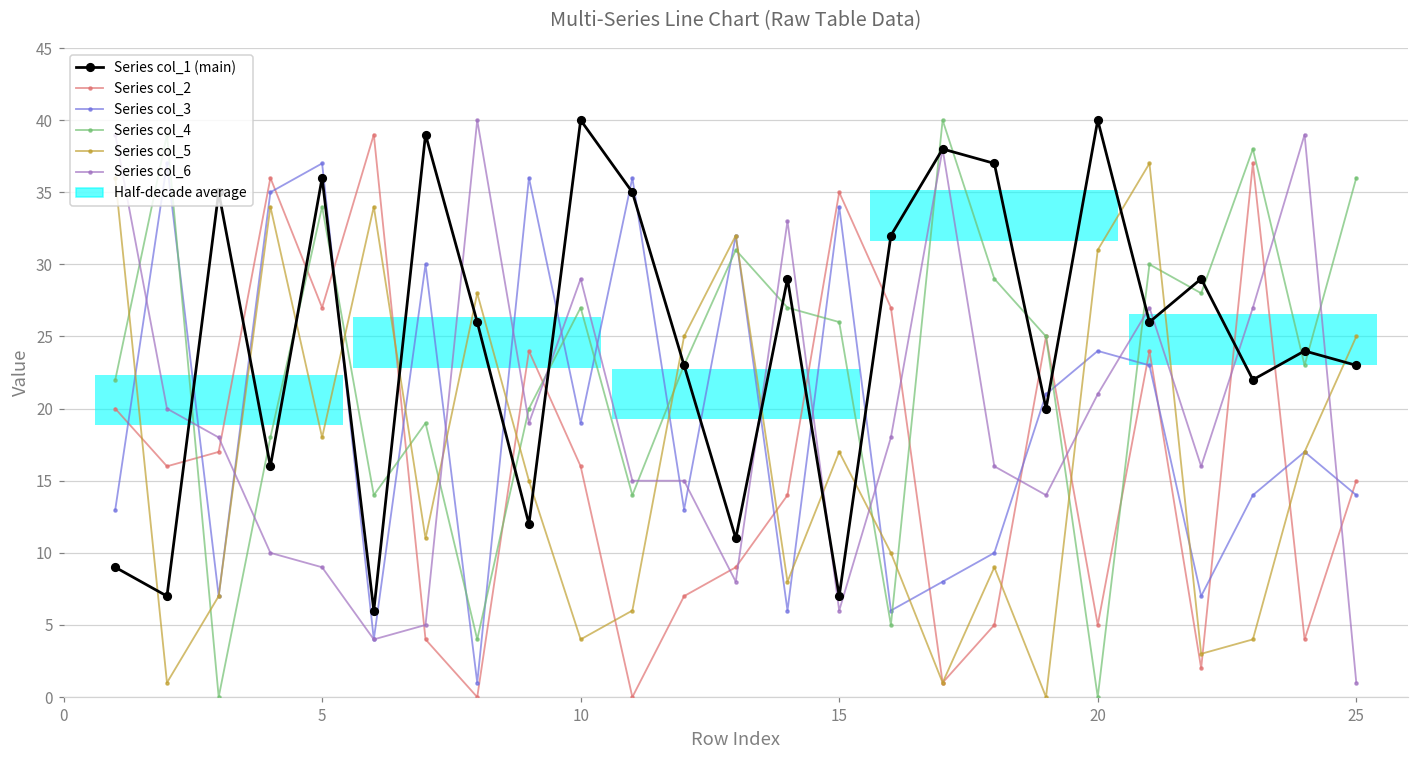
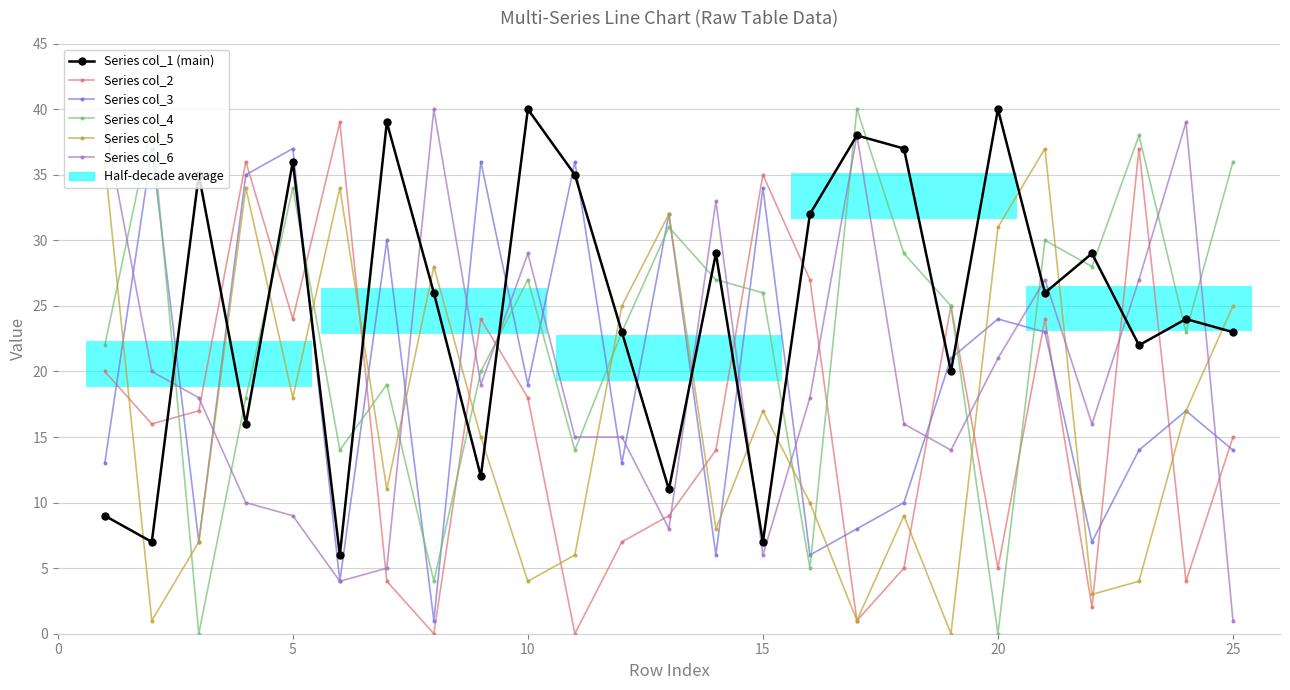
  {
    "Series col_1 (main)": {
      "5": 36,
      "10": 40,
      "15": 7,
      "20": 40,
      "25": 23
    },
    "Series col_2": {
-     "5": 27,
-     "10": 16,
+     "5": 24,
+     "10": 18,
      "15": 35,
      "20": 5,
      "25": 15
    },
    "Series col_4": {
      "5": 34,
      "10": 27,
      "15": 26,
      "20": 0,
      "25": 36
    },
    "Series col_5": {
      "5": 18,
      "10": 4,
      "15": 17,
      "20": 31,
      "25": 25
    }
  }
